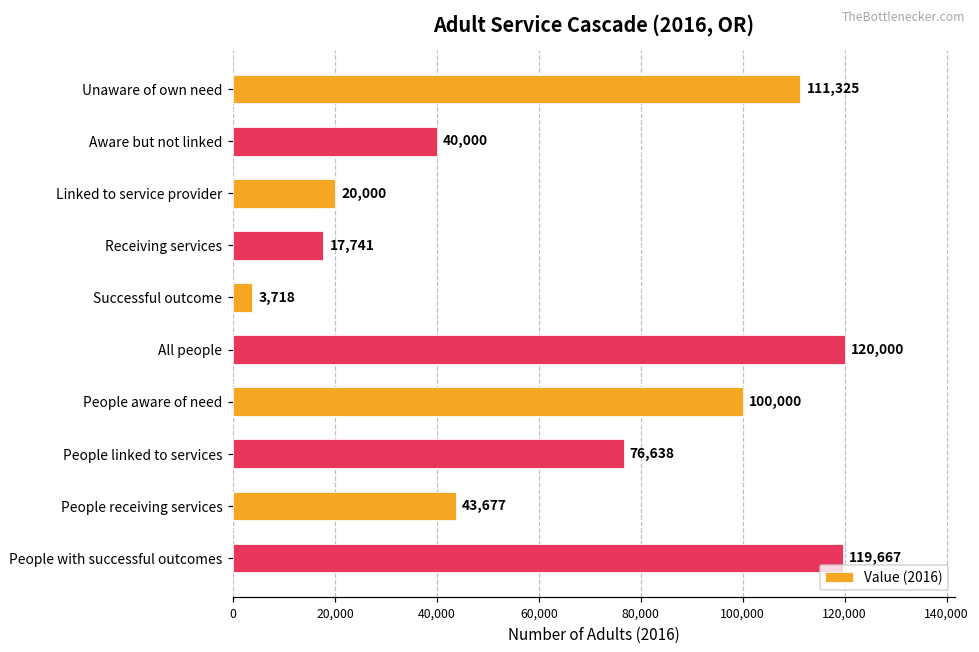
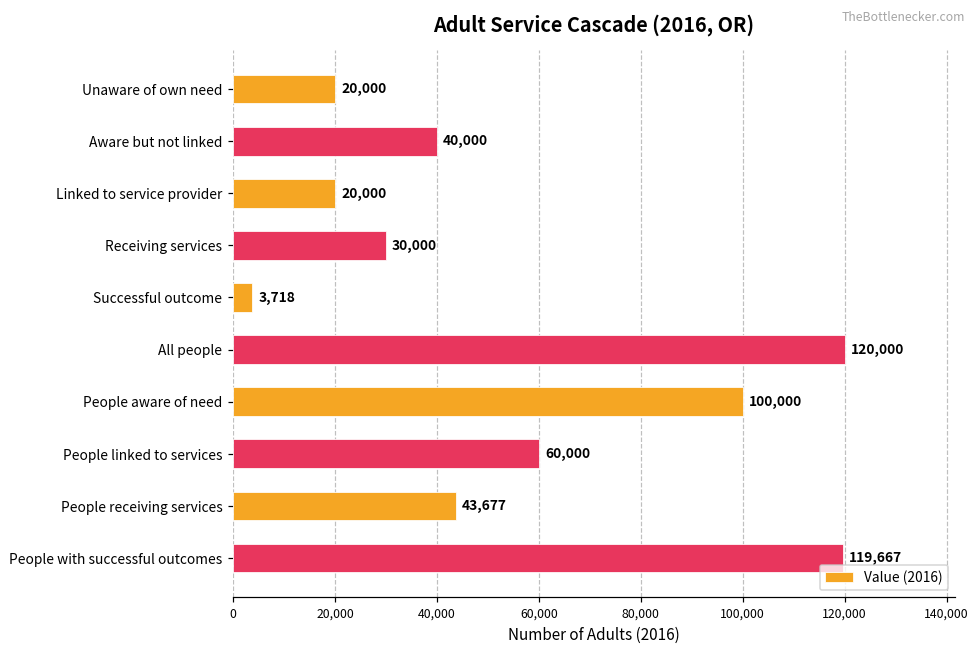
  {
-   "Unaware of own need": "111,325",
+   "Unaware of own need": "20,000",
    "Aware but not linked": "40,000",
    "Linked to service provider": "20,000",
-   "Receiving services": "17,741",
+   "Receiving services": "30,000",
    "Successful outcome": "3,718",
    "All people": "120,000",
    "People aware of need": "100,000",
-   "People linked to services": "76,638",
+   "People linked to services": "60,000",
    "People receiving services": "43,677"
  }
